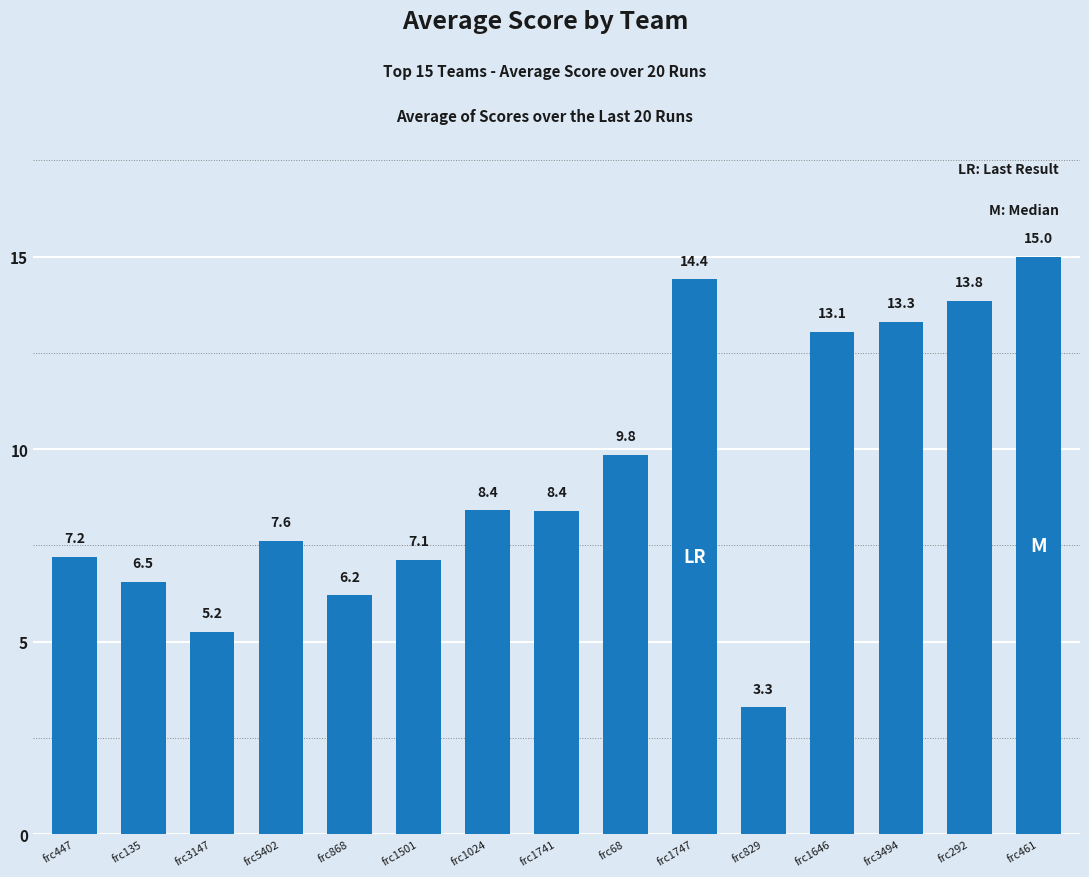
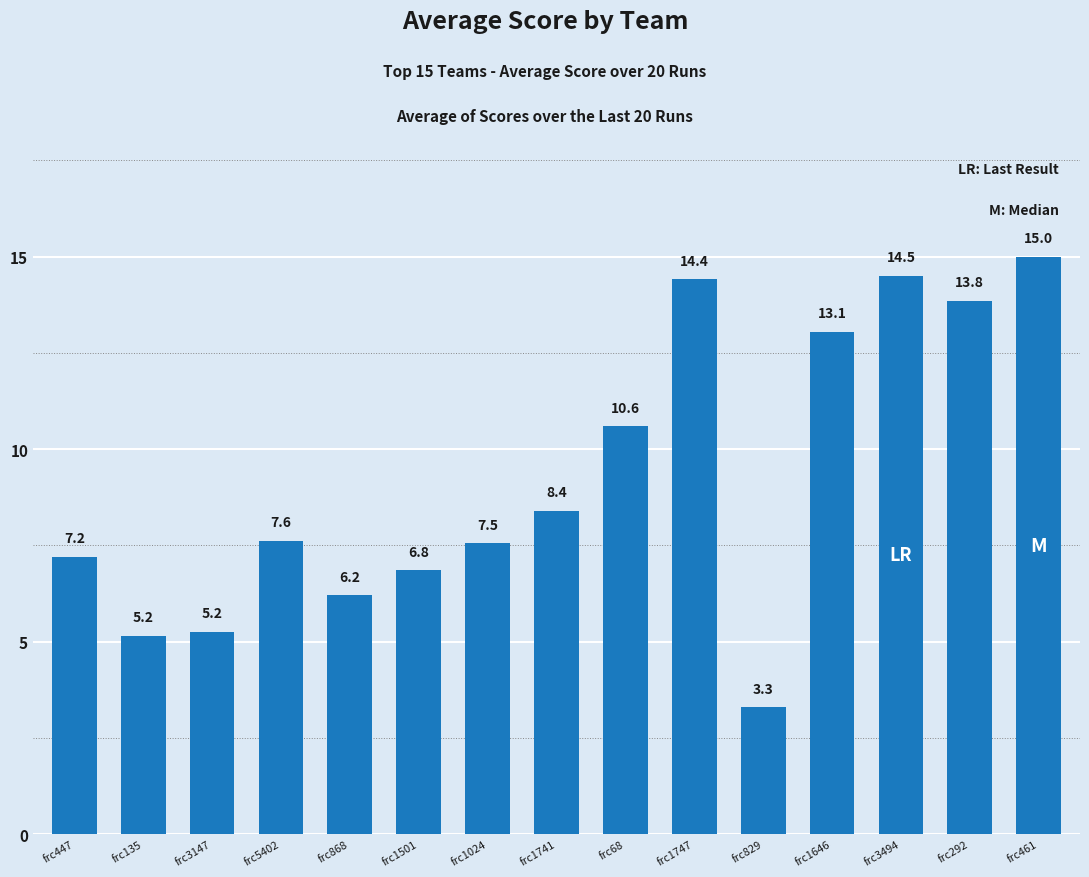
  {
    "frc447": 7.2,
-   "frc135": 6.5,
+   "frc135": 5.2,
    "frc3147": 5.2,
    "frc5402": 7.6,
    "frc868": 6.2,
-   "frc1501": 7.1,
-   "frc1024": 8.4,
+   "frc1501": 6.8,
+   "frc1024": 7.5,
    "frc1741": 8.4,
-   "frc68": 9.8,
+   "frc68": 10.6,
    "frc1747": 14.4,
    "frc829": 3.3,
    "frc1646": 13.1,
-   "frc3494": 13.3,
+   "frc3494": 14.5,
    "frc292": 13.8,
    "frc461": 15.0
  }
